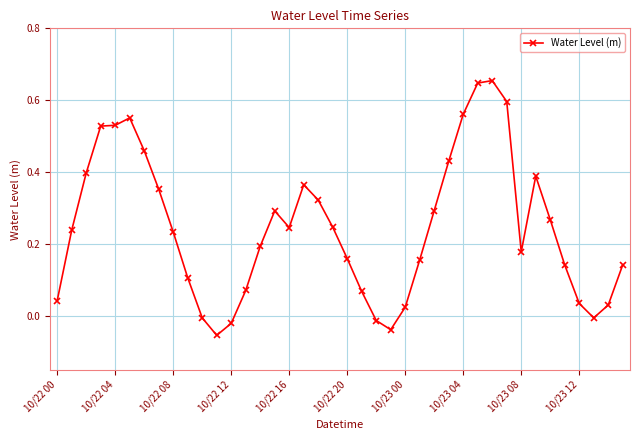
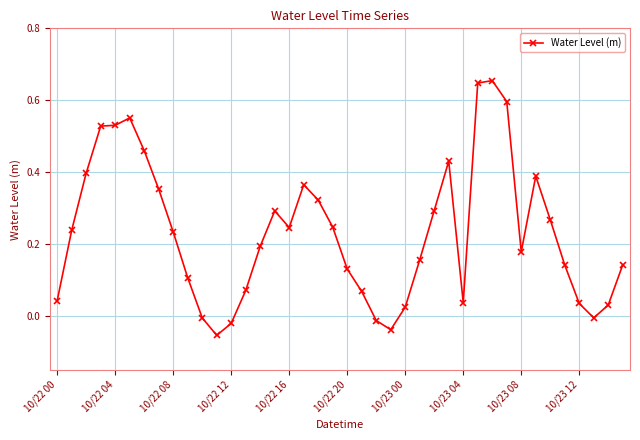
  {
    "10/22 00": 0.04,
    "10/22 04": 0.53,
    "10/22 08": 0.23,
    "10/22 12": -0.02,
    "10/22 16": 0.25,
-   "10/22 20": 0.16,
+   "10/22 20": 0.13,
    "10/23 00": 0.02,
-   "10/23 04": 0.56,
+   "10/23 04": 0.04,
    "10/23 08": 0.18,
    "10/23 12": 0.03
  }
